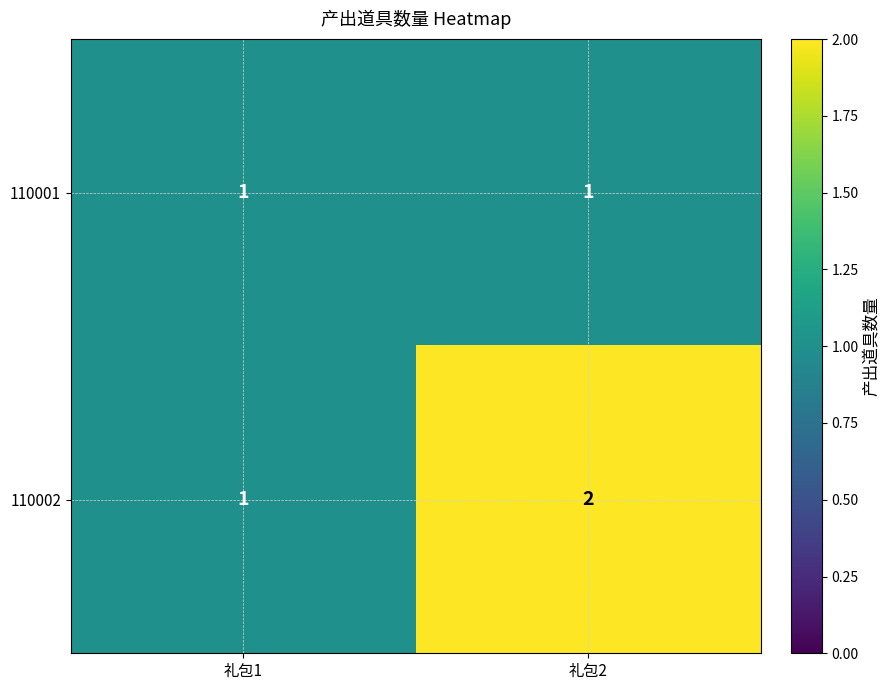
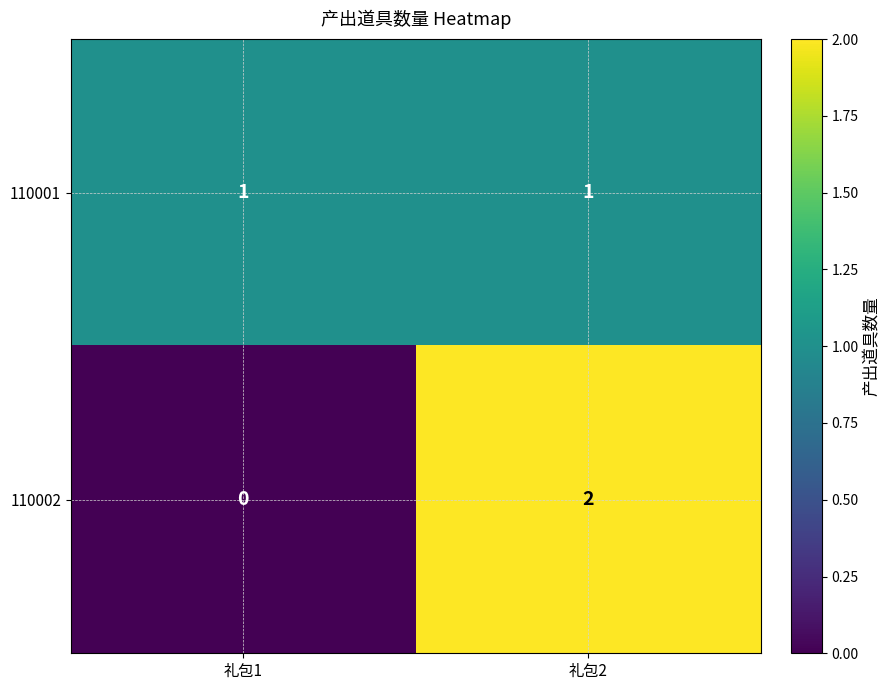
  {
    "110001": {
      "礼包1": 1,
      "礼包2": 1
    },
    "110002": {
-     "礼包1": 1,
+     "礼包1": 0,
      "礼包2": 2
    }
  }
